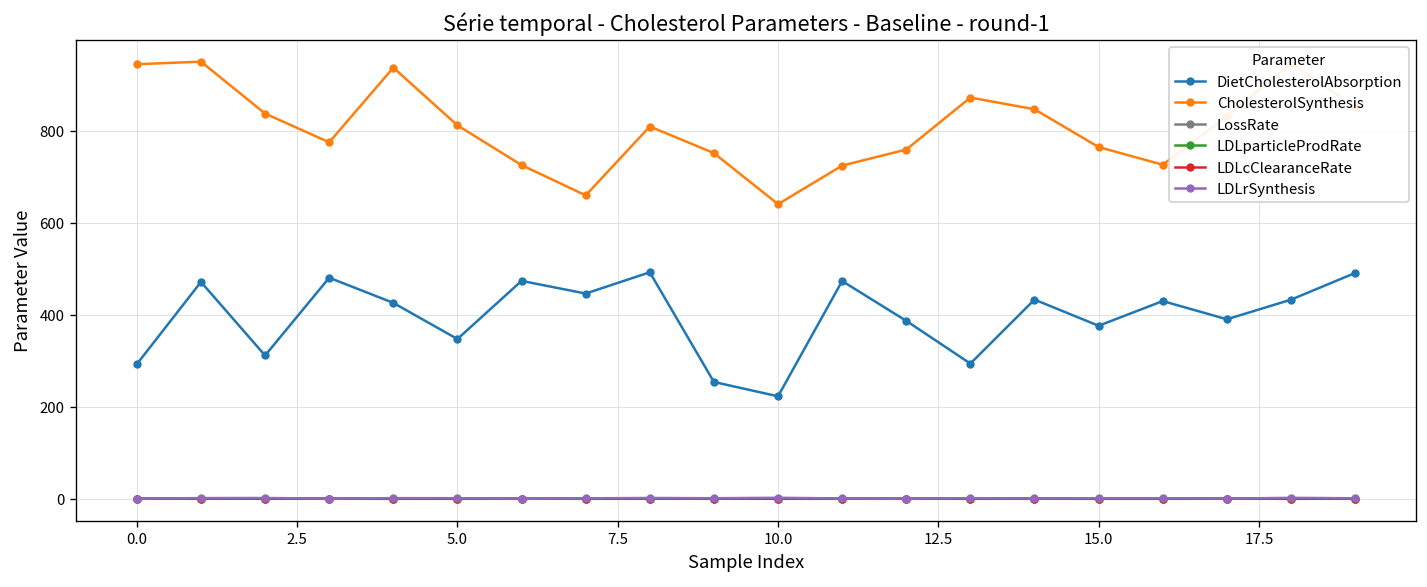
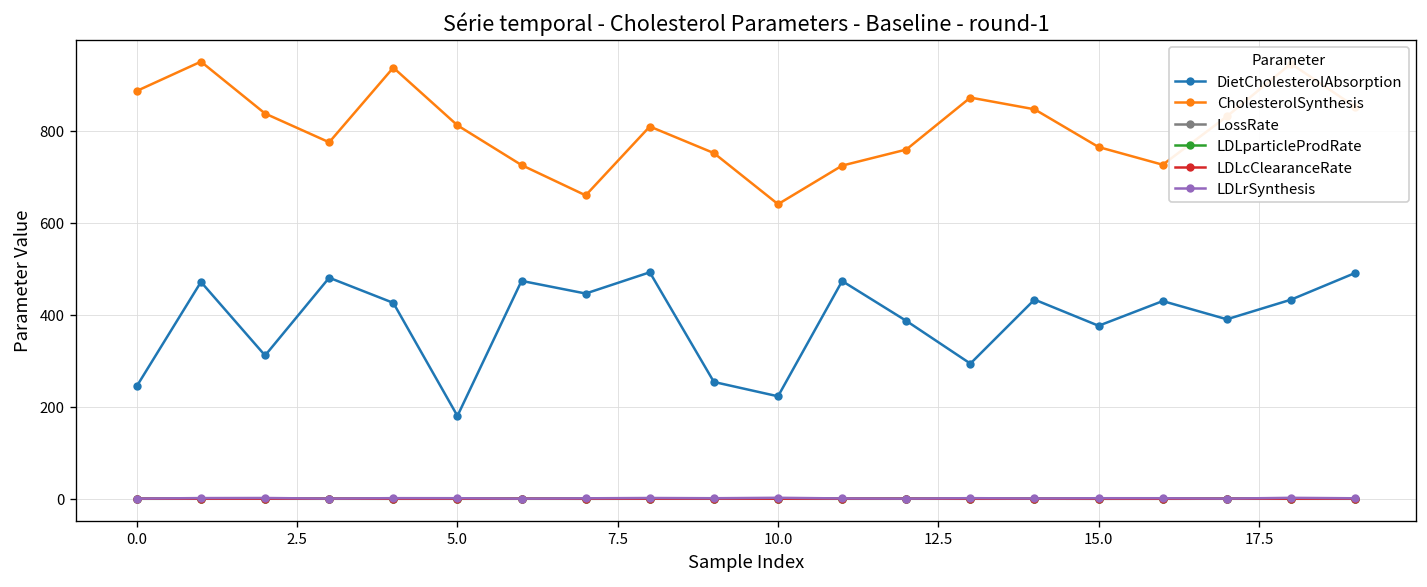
  {
    "DietCholesterolAbsorption": {
-     "0.0": 290,
-     "5.0": 350,
+     "0.0": 240,
+     "5.0": 180,
      "10.0": 220,
      "15.0": 380
    },
    "CholesterolSynthesis": {
-     "0.0": 940,
+     "0.0": 890,
      "5.0": 810,
      "10.0": 640,
      "15.0": 760
    },
    "LDLrSynthesis": {
      "0.0": 0,
      "5.0": 0,
      "10.0": 0,
      "15.0": 0
    }
  }
